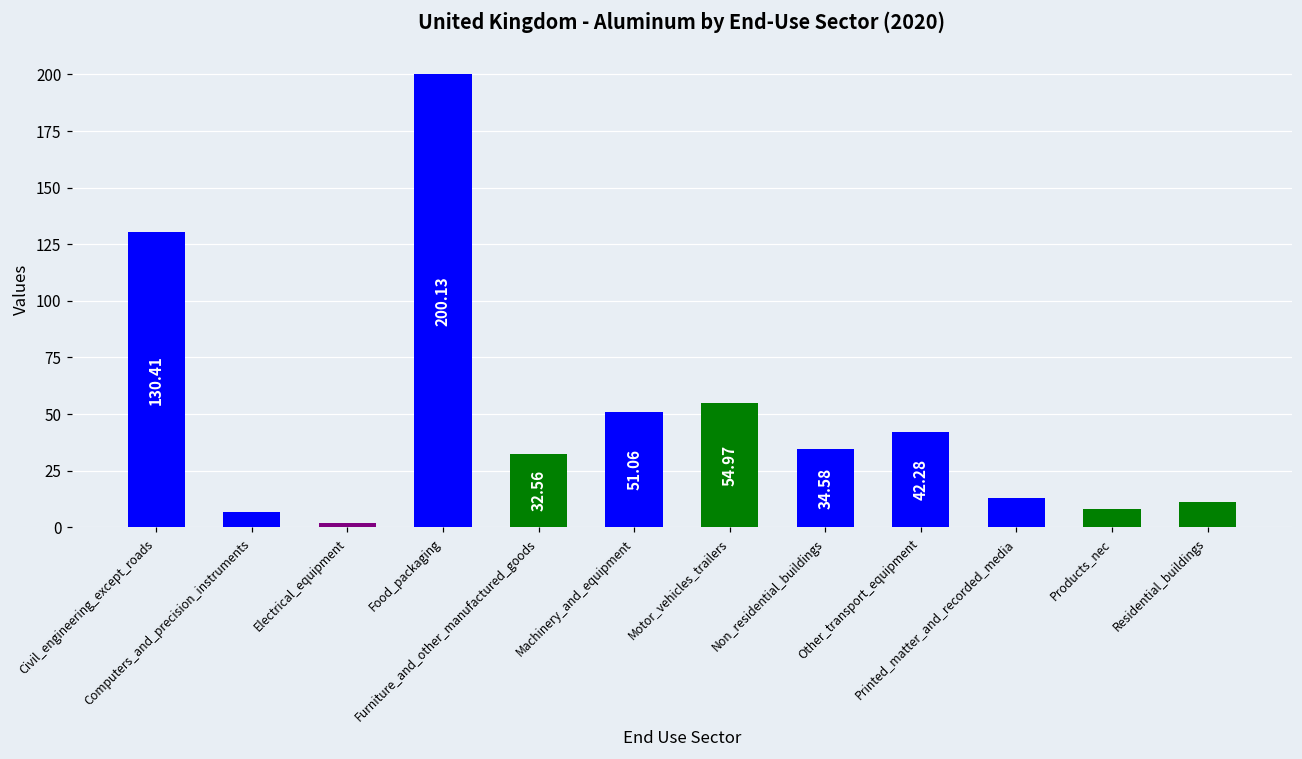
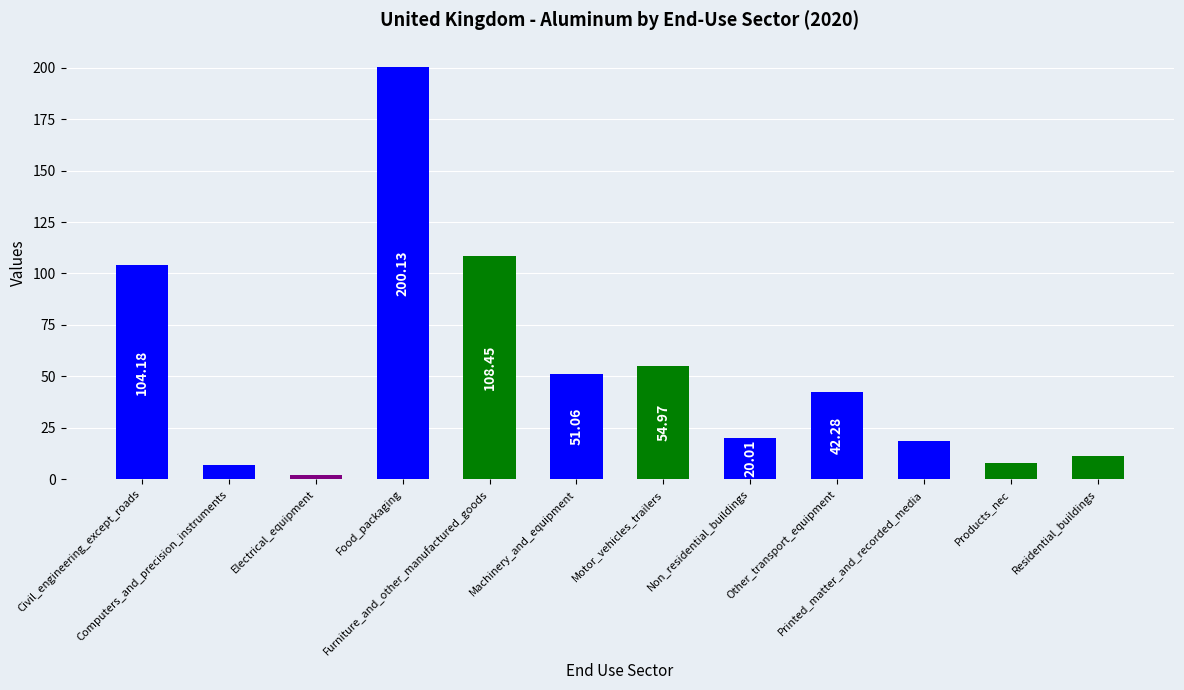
  {
-   "Civil_engineering_except_roads": 130.41,
+   "Civil_engineering_except_roads": 104.18,
    "Food_packaging": 200.13,
-   "Furniture_and_other_manufactured_goods": 32.56,
+   "Furniture_and_other_manufactured_goods": 108.45,
    "Machinery_and_equipment": 51.06,
    "Motor_vehicles_trailers": 54.97,
-   "Non_residential_buildings": 34.58,
+   "Non_residential_buildings": 20.01,
    "Other_transport_equipment": 42.28,
-   "Printed_matter_and_recorded_media": 13
+   "Printed_matter_and_recorded_media": 19
  }
